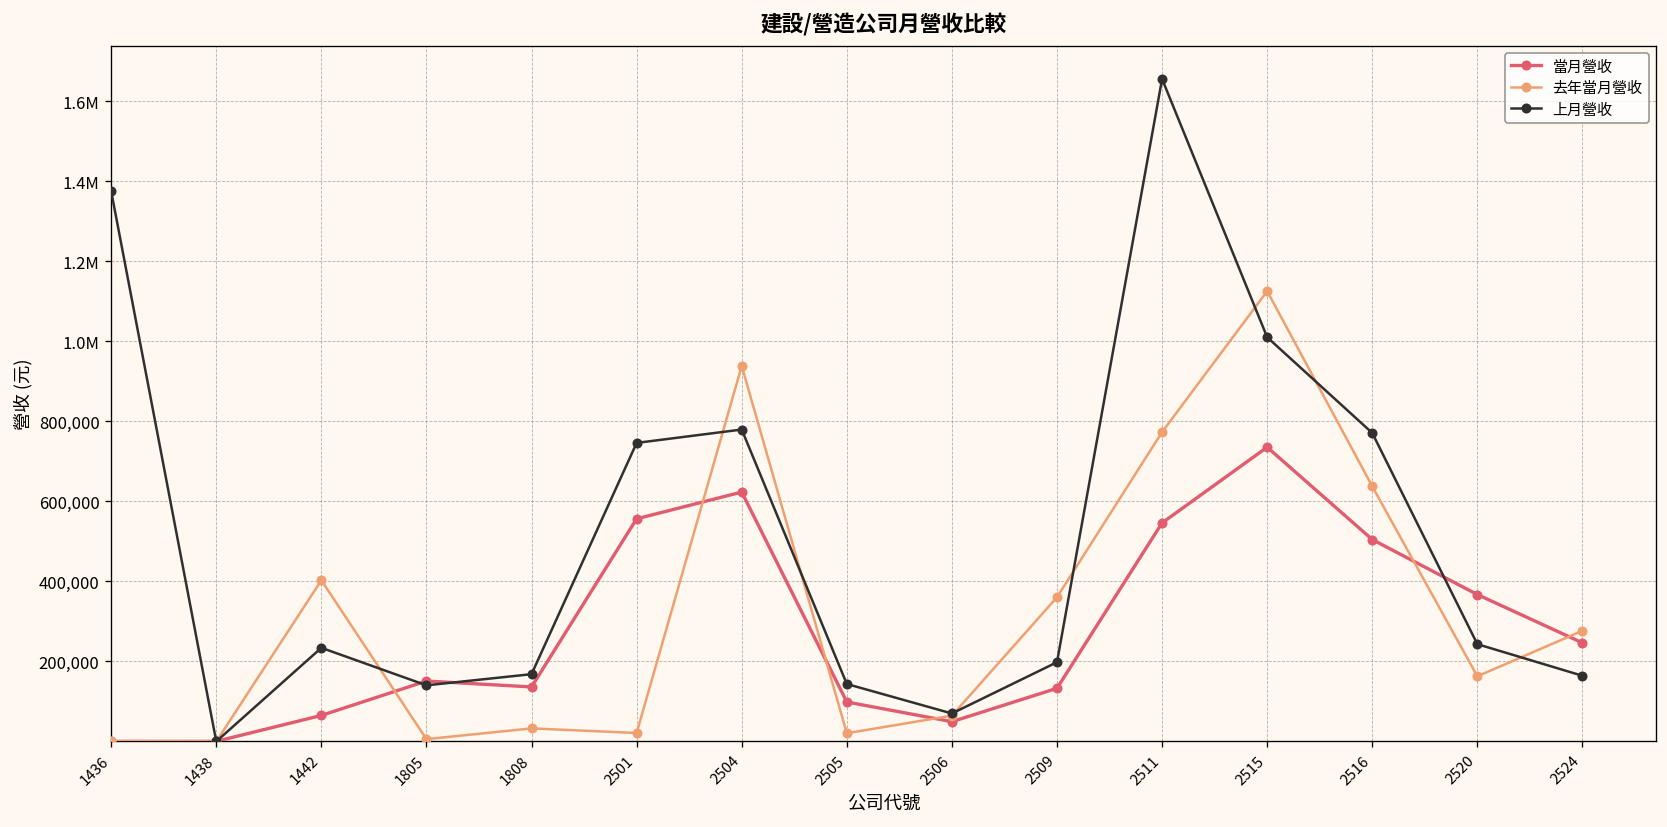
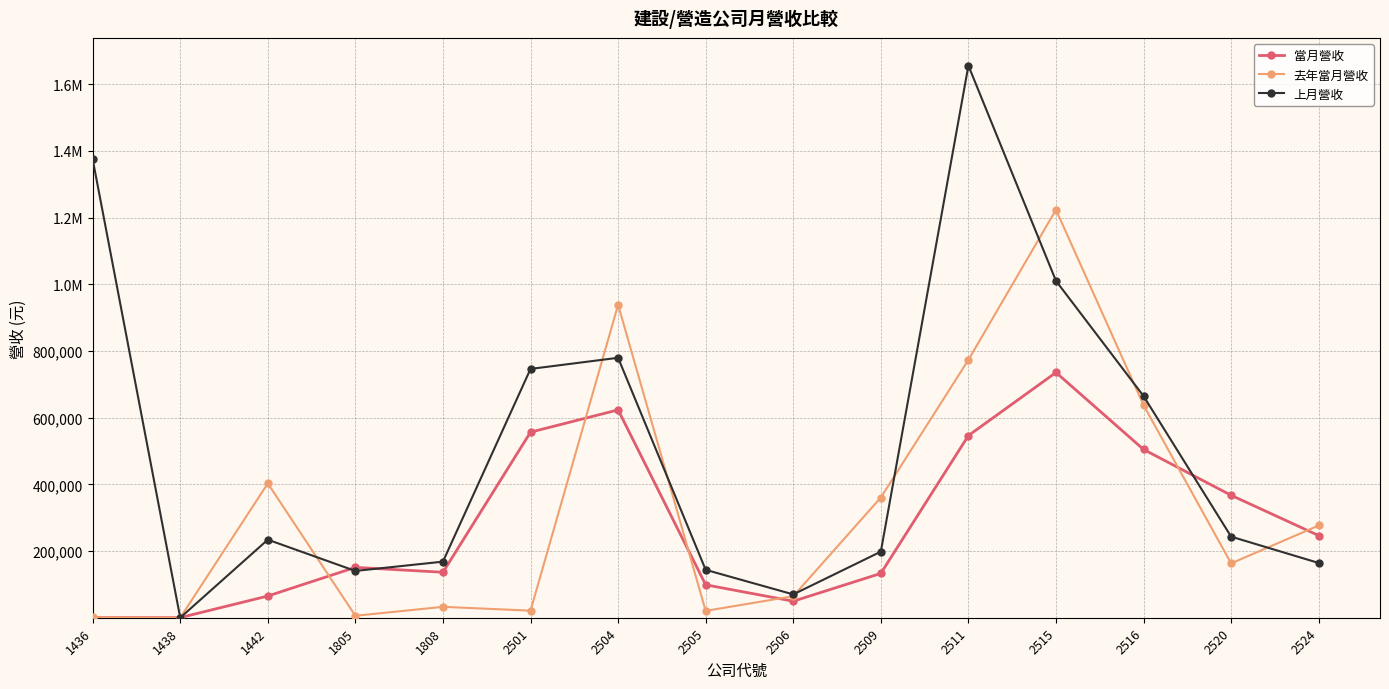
  {
    "當月營收": {
      "1442": "70,000",
      "1805": "150,000",
      "1808": "140,000",
      "2501": "560,000",
      "2504": "620,000",
      "2505": "100,000",
      "2506": "50,000",
      "2509": "130,000",
      "2511": "550,000",
      "2515": "740,000",
      "2516": "500,000",
      "2520": "370,000",
      "2524": "250,000"
    },
    "去年當月營收": {
      "1442": "400,000",
      "1805": "10,000",
      "1808": "30,000",
      "2501": "20,000",
      "2504": "940,000",
      "2505": "20,000",
      "2509": "360,000",
      "2511": "770,000",
-     "2515": "1,130,000",
+     "2515": "1,220,000",
      "2516": "640,000",
      "2520": "160,000",
      "2524": "280,000"
    },
    "上月營收": {
      "1436": "1,370,000",
      "1442": "230,000",
      "1805": "140,000",
      "1808": "170,000",
      "2501": "750,000",
      "2504": "780,000",
      "2505": "140,000",
      "2509": "200,000",
      "2511": "1,660,000",
      "2515": "1,010,000",
-     "2516": "770,000",
+     "2516": "660,000",
      "2520": "240,000",
      "2524": "160,000"
    }
  }
